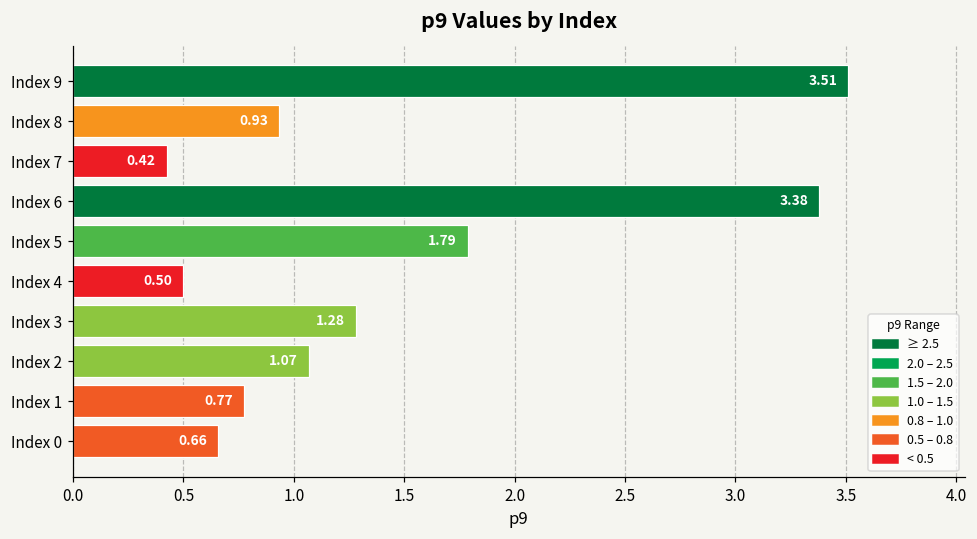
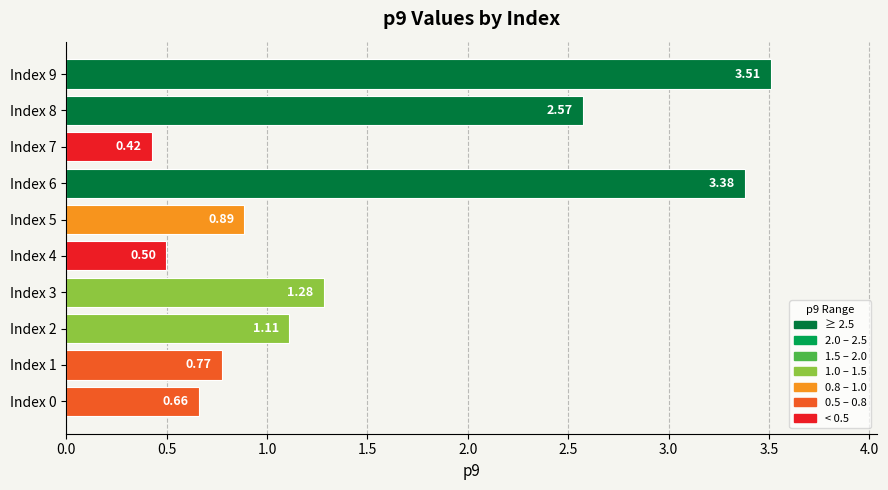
  {
    "Index 9": 3.51,
-   "Index 8": 0.93,
+   "Index 8": 2.57,
    "Index 7": 0.42,
    "Index 6": 3.38,
-   "Index 5": 1.79,
+   "Index 5": 0.89,
    "Index 4": 0.50,
    "Index 3": 1.28,
-   "Index 2": 1.07,
+   "Index 2": 1.11,
    "Index 1": 0.77,
    "Index 0": 0.66
  }
